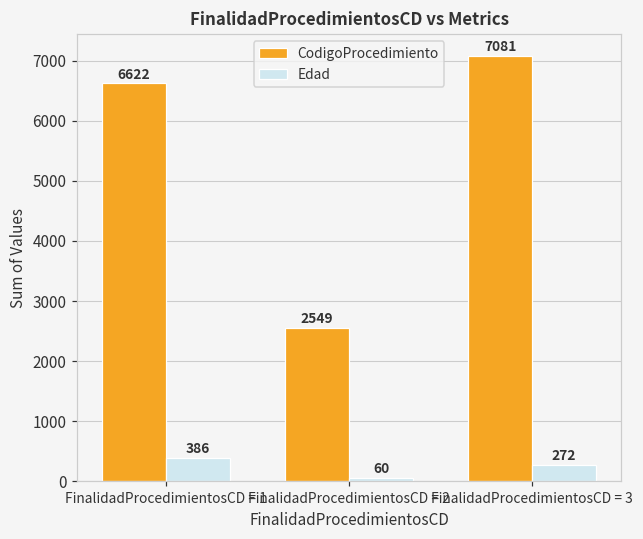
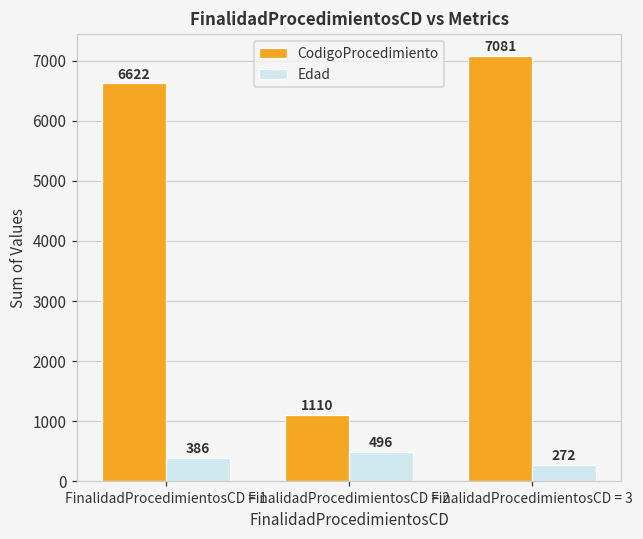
  {
    "CodigoProcedimiento": {
      "FinalidadProcedimientosCD = 1": 6622,
-     "FinalidadProcedimientosCD = 2": 2549,
+     "FinalidadProcedimientosCD = 2": 1110,
      "FinalidadProcedimientosCD = 3": 7081
    },
    "Edad": {
      "FinalidadProcedimientosCD = 1": 386,
-     "FinalidadProcedimientosCD = 2": 60,
+     "FinalidadProcedimientosCD = 2": 496,
      "FinalidadProcedimientosCD = 3": 272
    }
  }
